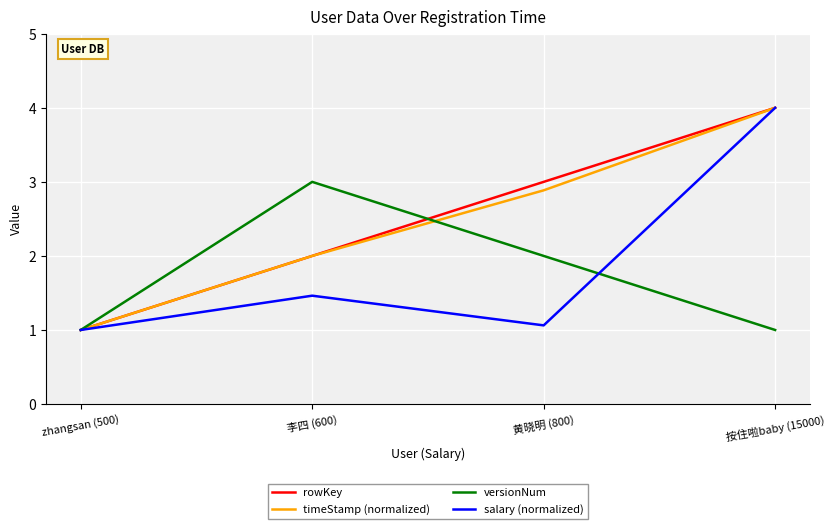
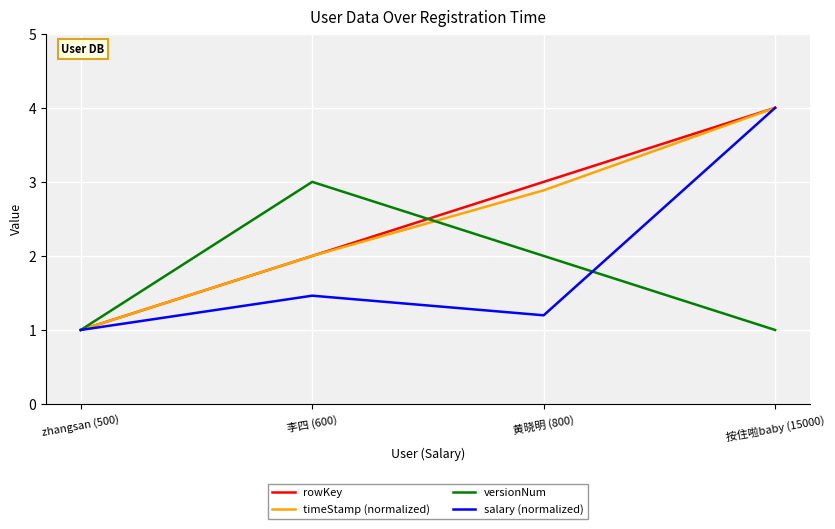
  {
    "rowKey": {
      "黄晓明 (800)": 3.0
    },
    "timeStamp (normalized)": {
      "黄晓明 (800)": 2.9
    },
    "versionNum": {
      "李四 (600)": 3.0,
      "黄晓明 (800)": 2.0,
      "按住啦baby (15000)": 1.0
    },
    "salary (normalized)": {
      "李四 (600)": 1.5,
-     "黄晓明 (800)": 1.1
+     "黄晓明 (800)": 1.2
    }
  }
